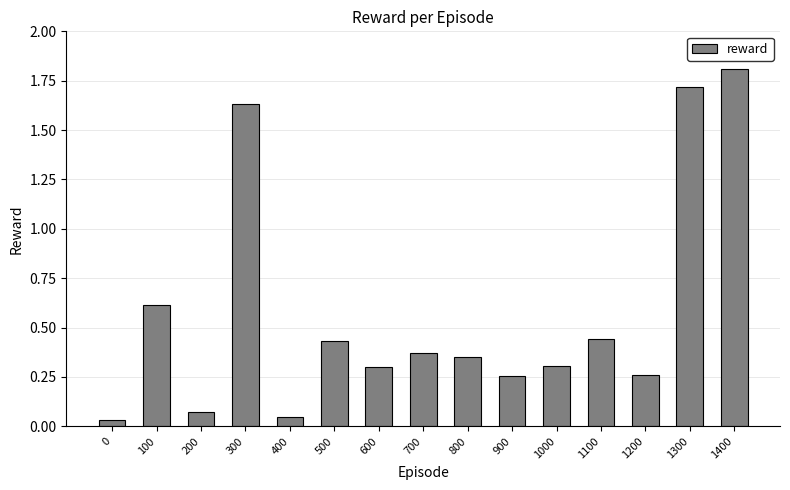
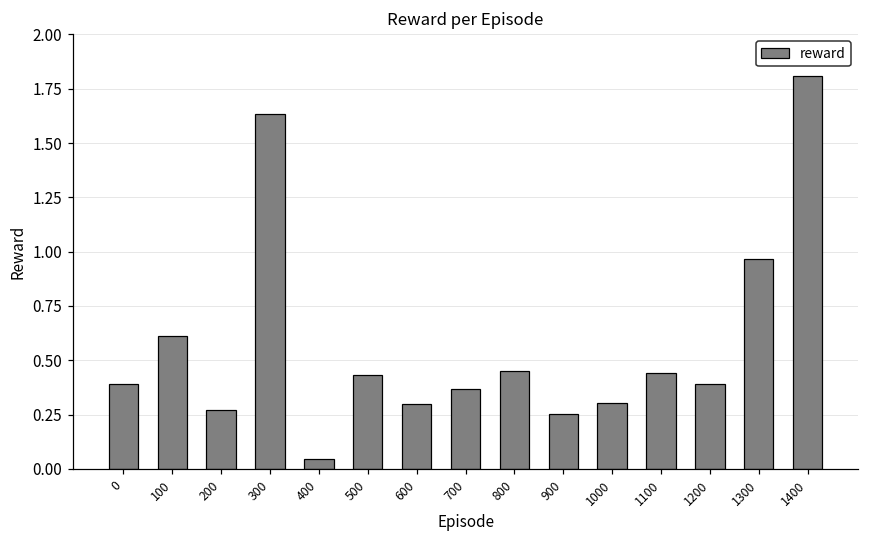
  {
-   "0": 0.03,
+   "0": 0.39,
    "100": 0.61,
-   "200": 0.07,
+   "200": 0.27,
    "300": 1.63,
    "400": 0.05,
    "500": 0.43,
    "600": 0.30,
    "700": 0.37,
-   "800": 0.35,
+   "800": 0.45,
    "900": 0.25,
    "1000": 0.30,
    "1100": 0.44,
-   "1200": 0.26,
-   "1300": 1.72,
+   "1200": 0.39,
+   "1300": 0.97,
    "1400": 1.81
  }
